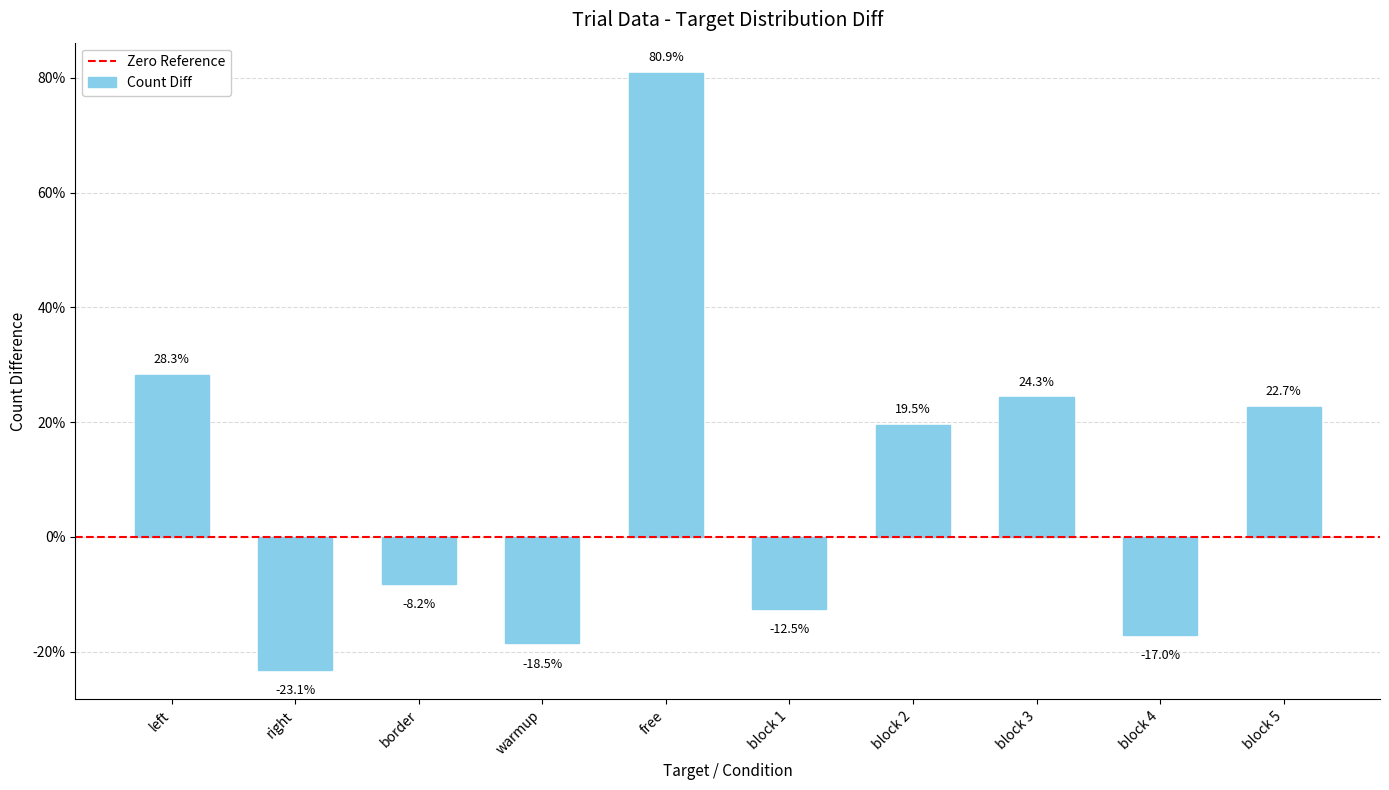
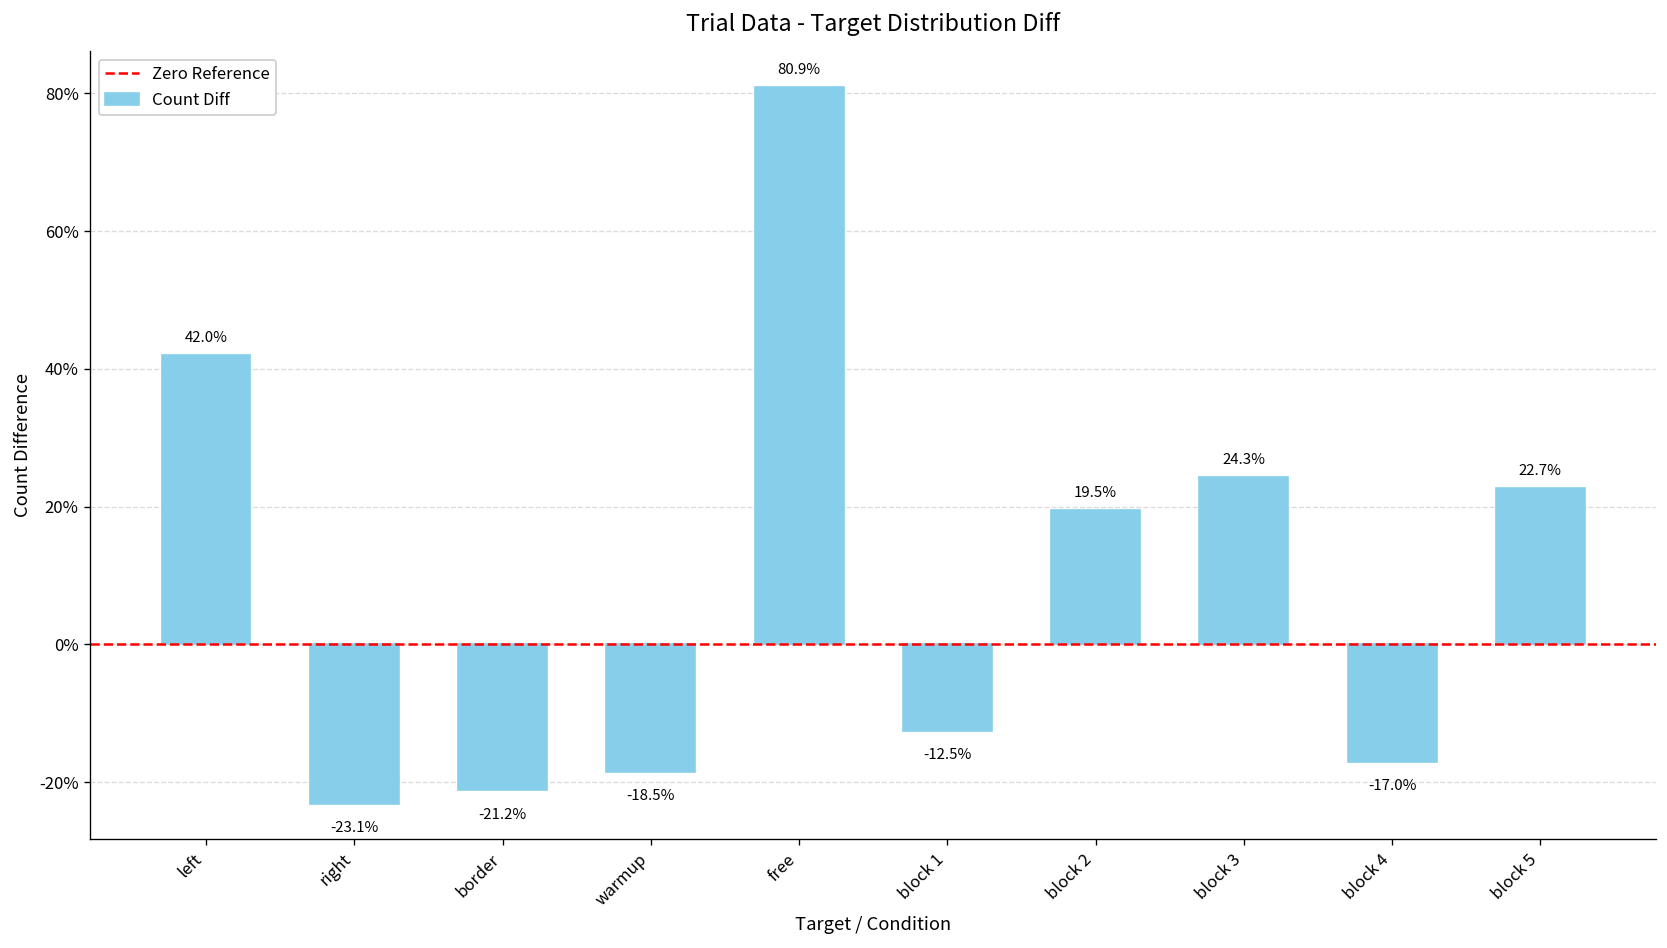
  {
-   "left": "28.3%",
+   "left": "42.0%",
    "right": "-23.1%",
-   "border": "-8.2%",
+   "border": "-21.2%",
    "warmup": "-18.5%",
    "free": "80.9%",
    "block 1": "-12.5%",
    "block 2": "19.5%",
    "block 3": "24.3%",
    "block 4": "-17.0%",
    "block 5": "22.7%"
  }
